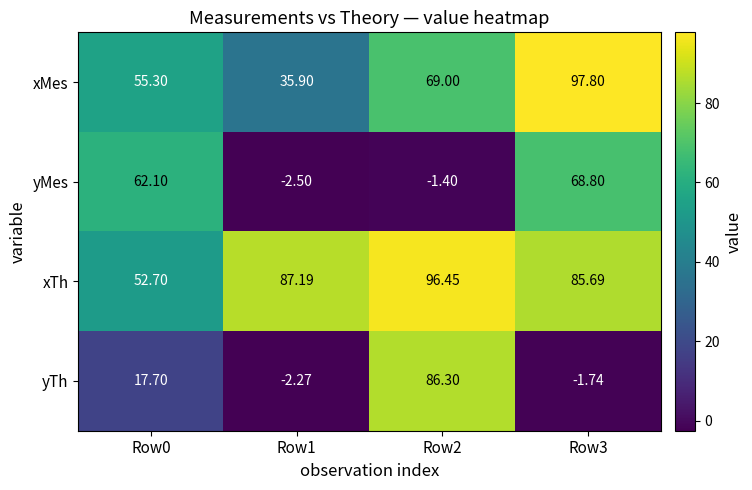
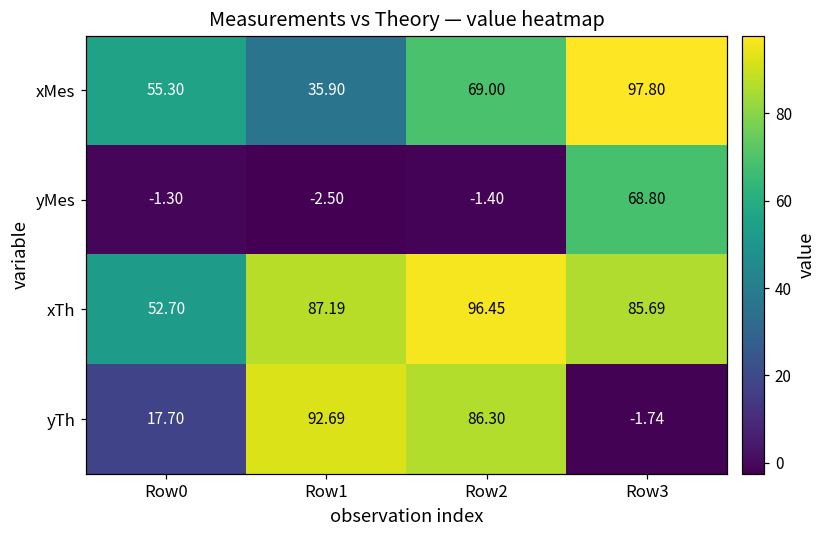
  {
    "xMes": {
      "Row0": 55.30,
      "Row1": 35.90,
      "Row2": 69.00,
      "Row3": 97.80
    },
    "yMes": {
-     "Row0": 62.10,
+     "Row0": -1.30,
      "Row1": -2.50,
      "Row2": -1.40,
      "Row3": 68.80
    },
    "xTh": {
      "Row0": 52.70,
      "Row1": 87.19,
      "Row2": 96.45,
      "Row3": 85.69
    },
    "yTh": {
      "Row0": 17.70,
-     "Row1": -2.27,
+     "Row1": 92.69,
      "Row2": 86.30,
      "Row3": -1.74
    }
  }
